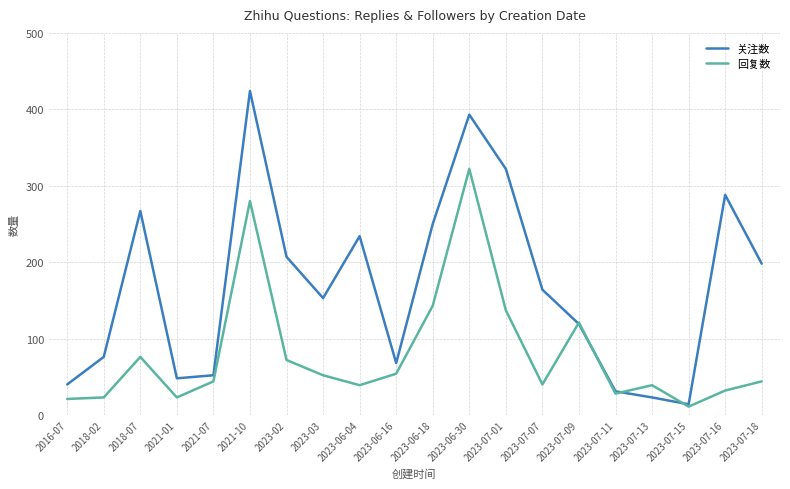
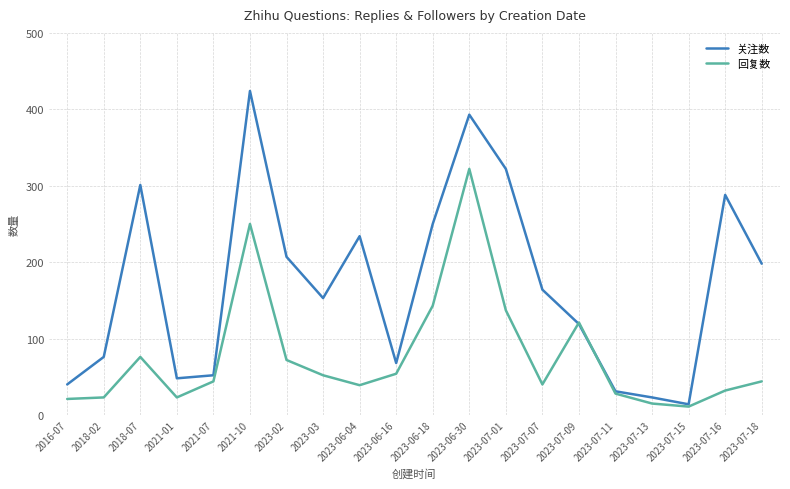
  {
    "关注数": {
      "2016-07": 40,
      "2018-02": 80,
-     "2018-07": 270,
+     "2018-07": 300,
      "2021-01": 50,
      "2021-07": 50,
      "2021-10": 420,
      "2023-02": 210,
      "2023-03": 150,
      "2023-06-04": 230,
      "2023-06-16": 70,
      "2023-06-18": 250,
      "2023-06-30": 390,
      "2023-07-01": 320,
      "2023-07-07": 160,
      "2023-07-13": 20,
      "2023-07-16": 290,
      "2023-07-18": 200
    },
    "回复数": {
      "2016-07": 20,
      "2018-02": 20,
      "2018-07": 80,
      "2021-01": 20,
      "2021-07": 40,
-     "2021-10": 280,
+     "2021-10": 250,
      "2023-02": 70,
      "2023-03": 50,
      "2023-06-04": 40,
      "2023-06-16": 50,
      "2023-06-18": 140,
      "2023-06-30": 320,
      "2023-07-01": 140,
      "2023-07-07": 40,
-     "2023-07-13": 40,
+     "2023-07-13": 20,
      "2023-07-16": 30,
      "2023-07-18": 40
    }
  }
